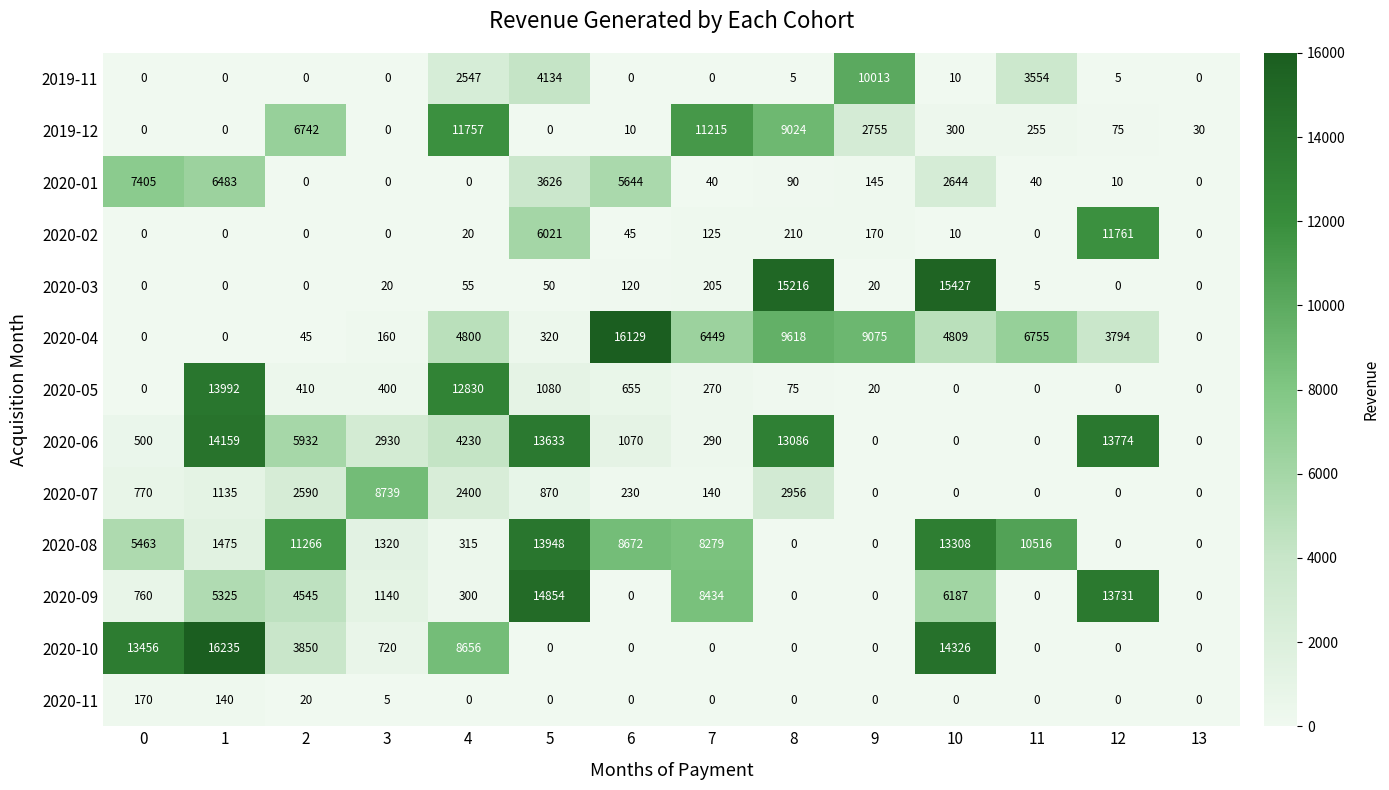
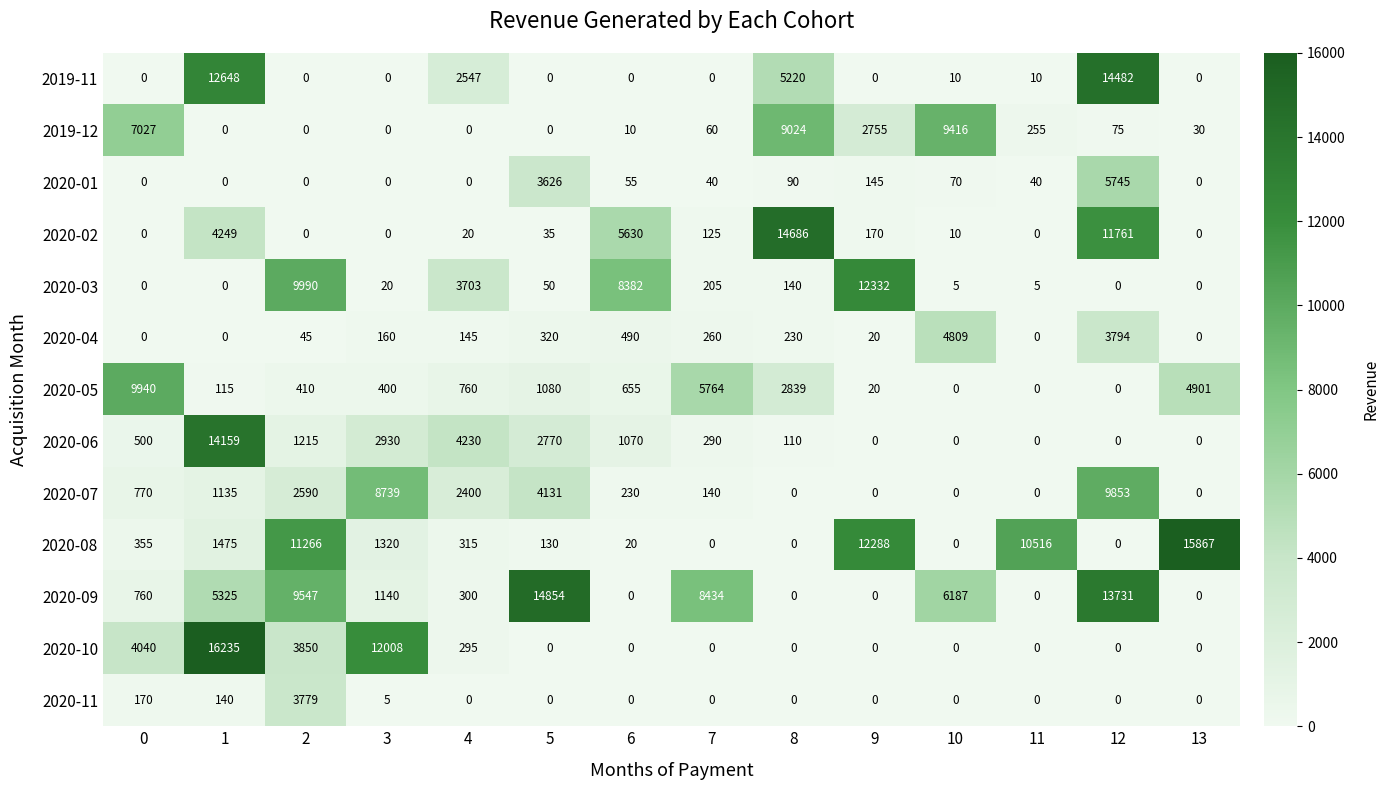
  {
    "2019-11": {
      "0": 0,
-     "1": 0,
+     "1": 12648,
      "2": 0,
      "3": 0,
      "4": 2547,
-     "5": 4134,
+     "5": 0,
      "6": 0,
      "7": 0,
-     "8": 5,
-     "9": 10013,
+     "8": 5220,
+     "9": 0,
      "10": 10,
-     "11": 3554,
-     "12": 5,
+     "11": 10,
+     "12": 14482,
      "13": 0
    },
    "2019-12": {
-     "0": 0,
+     "0": 7027,
      "1": 0,
-     "2": 6742,
+     "2": 0,
      "3": 0,
-     "4": 11757,
+     "4": 0,
      "5": 0,
      "6": 10,
-     "7": 11215,
+     "7": 60,
      "8": 9024,
      "9": 2755,
-     "10": 300,
+     "10": 9416,
      "11": 255,
      "12": 75,
      "13": 30
    },
    "2020-01": {
-     "0": 7405,
-     "1": 6483,
+     "0": 0,
+     "1": 0,
      "2": 0,
      "3": 0,
      "4": 0,
      "5": 3626,
-     "6": 5644,
+     "6": 55,
      "7": 40,
      "8": 90,
      "9": 145,
-     "10": 2644,
+     "10": 70,
      "11": 40,
-     "12": 10,
+     "12": 5745,
      "13": 0
    },
    "2020-02": {
      "0": 0,
-     "1": 0,
+     "1": 4249,
      "2": 0,
      "3": 0,
      "4": 20,
-     "5": 6021,
-     "6": 45,
+     "5": 35,
+     "6": 5630,
      "7": 125,
-     "8": 210,
+     "8": 14686,
      "9": 170,
      "10": 10,
      "11": 0,
      "12": 11761,
      "13": 0
    },
    "2020-03": {
      "0": 0,
      "1": 0,
-     "2": 0,
+     "2": 9990,
      "3": 20,
-     "4": 55,
+     "4": 3703,
      "5": 50,
-     "6": 120,
+     "6": 8382,
      "7": 205,
-     "8": 15216,
-     "9": 20,
-     "10": 15427,
+     "8": 140,
+     "9": 12332,
+     "10": 5,
      "11": 5,
      "12": 0,
      "13": 0
    },
    "2020-04": {
      "0": 0,
      "1": 0,
      "2": 45,
      "3": 160,
-     "4": 4800,
+     "4": 145,
      "5": 320,
-     "6": 16129,
-     "7": 6449,
-     "8": 9618,
-     "9": 9075,
+     "6": 490,
+     "7": 260,
+     "8": 230,
+     "9": 20,
      "10": 4809,
-     "11": 6755,
+     "11": 0,
      "12": 3794,
      "13": 0
    },
    "2020-05": {
-     "0": 0,
-     "1": 13992,
+     "0": 9940,
+     "1": 115,
      "2": 410,
      "3": 400,
-     "4": 12830,
+     "4": 760,
      "5": 1080,
      "6": 655,
-     "7": 270,
-     "8": 75,
+     "7": 5764,
+     "8": 2839,
      "9": 20,
      "10": 0,
      "11": 0,
      "12": 0,
-     "13": 0
+     "13": 4901
    },
    "2020-06": {
      "0": 500,
      "1": 14159,
-     "2": 5932,
+     "2": 1215,
      "3": 2930,
      "4": 4230,
-     "5": 13633,
+     "5": 2770,
      "6": 1070,
      "7": 290,
-     "8": 13086,
+     "8": 110,
      "9": 0,
      "10": 0,
      "11": 0,
-     "12": 13774,
+     "12": 0,
      "13": 0
    },
    "2020-07": {
      "0": 770,
      "1": 1135,
      "2": 2590,
      "3": 8739,
      "4": 2400,
-     "5": 870,
+     "5": 4131,
      "6": 230,
      "7": 140,
-     "8": 2956,
+     "8": 0,
      "9": 0,
      "10": 0,
      "11": 0,
-     "12": 0,
+     "12": 9853,
      "13": 0
    },
    "2020-08": {
-     "0": 5463,
+     "0": 355,
      "1": 1475,
      "2": 11266,
      "3": 1320,
      "4": 315,
-     "5": 13948,
-     "6": 8672,
-     "7": 8279,
+     "5": 130,
+     "6": 20,
+     "7": 0,
      "8": 0,
-     "9": 0,
-     "10": 13308,
+     "9": 12288,
+     "10": 0,
      "11": 10516,
      "12": 0,
-     "13": 0
+     "13": 15867
    },
    "2020-09": {
      "0": 760,
      "1": 5325,
-     "2": 4545,
+     "2": 9547,
      "3": 1140,
      "4": 300,
      "5": 14854,
      "6": 0,
      "7": 8434,
      "8": 0,
      "9": 0,
      "10": 6187,
      "11": 0,
      "12": 13731,
      "13": 0
    },
    "2020-10": {
-     "0": 13456,
+     "0": 4040,
      "1": 16235,
      "2": 3850,
-     "3": 720,
-     "4": 8656,
+     "3": 12008,
+     "4": 295,
      "5": 0,
      "6": 0,
      "7": 0,
      "8": 0,
      "9": 0,
-     "10": 14326,
+     "10": 0,
      "11": 0,
      "12": 0,
      "13": 0
    },
    "2020-11": {
      "0": 170,
      "1": 140,
-     "2": 20,
+     "2": 3779,
      "3": 5,
      "4": 0,
      "5": 0,
      "6": 0,
      "7": 0,
      "8": 0,
      "9": 0,
      "10": 0,
      "11": 0,
      "12": 0,
      "13": 0
    }
  }
